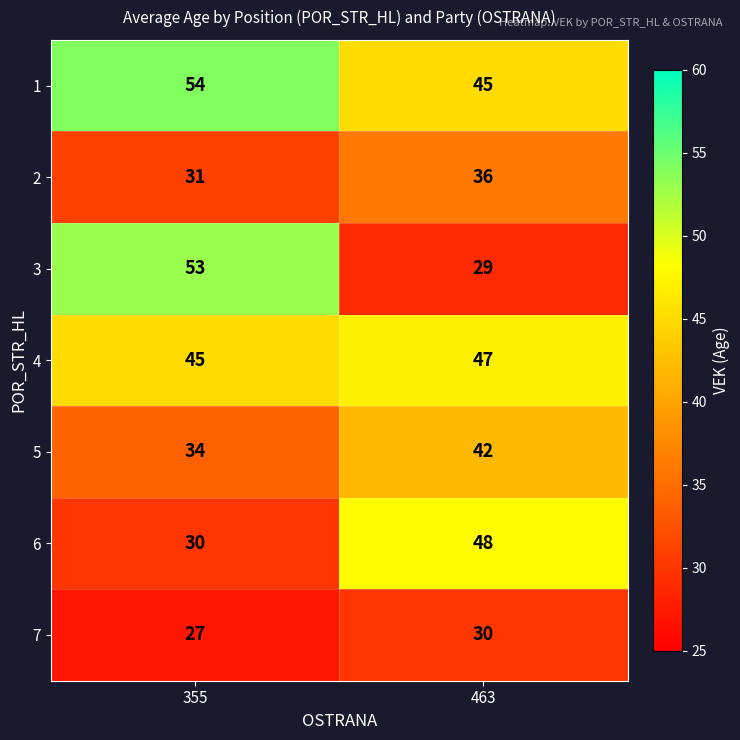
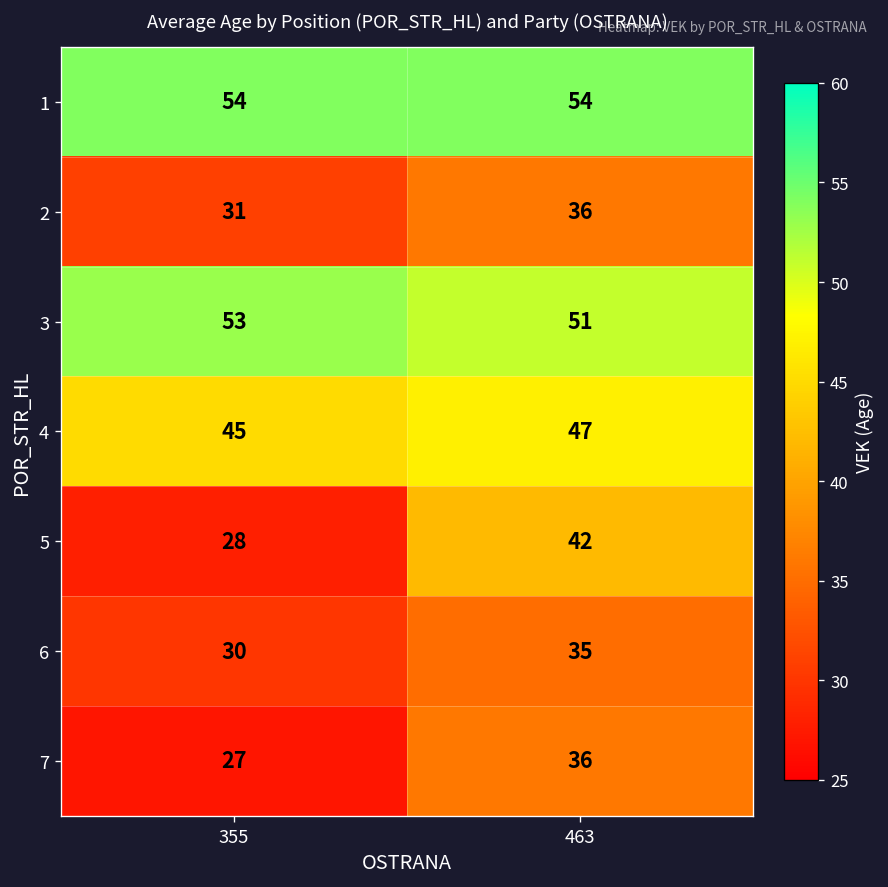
  {
    "1": {
      "355": 54,
-     "463": 45
+     "463": 54
    },
    "2": {
      "355": 31,
      "463": 36
    },
    "3": {
      "355": 53,
-     "463": 29
+     "463": 51
    },
    "4": {
      "355": 45,
      "463": 47
    },
    "5": {
-     "355": 34,
+     "355": 28,
      "463": 42
    },
    "6": {
      "355": 30,
-     "463": 48
+     "463": 35
    },
    "7": {
      "355": 27,
-     "463": 30
+     "463": 36
    }
  }
